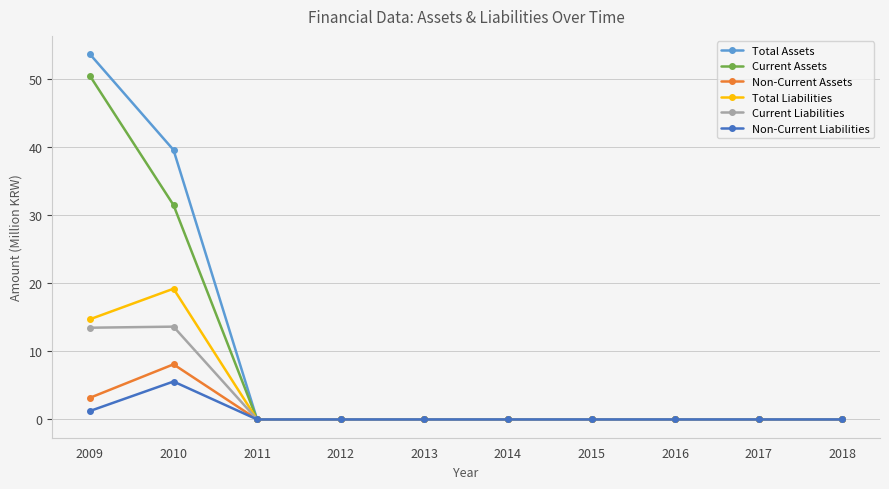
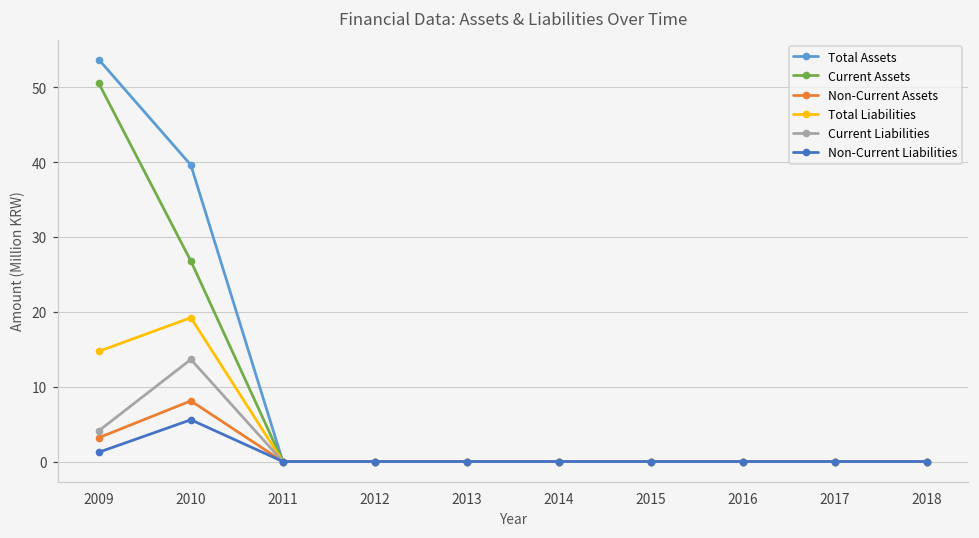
  {
    "Current Assets": {
      "2009": 50,
-     "2010": 32
+     "2010": 27
    },
    "Non-Current Assets": {
      "2009": 3,
      "2010": 8
    },
    "Total Liabilities": {
      "2009": 15,
      "2010": 19
    },
    "Current Liabilities": {
-     "2009": 13,
+     "2009": 4,
      "2010": 14
    }
  }
